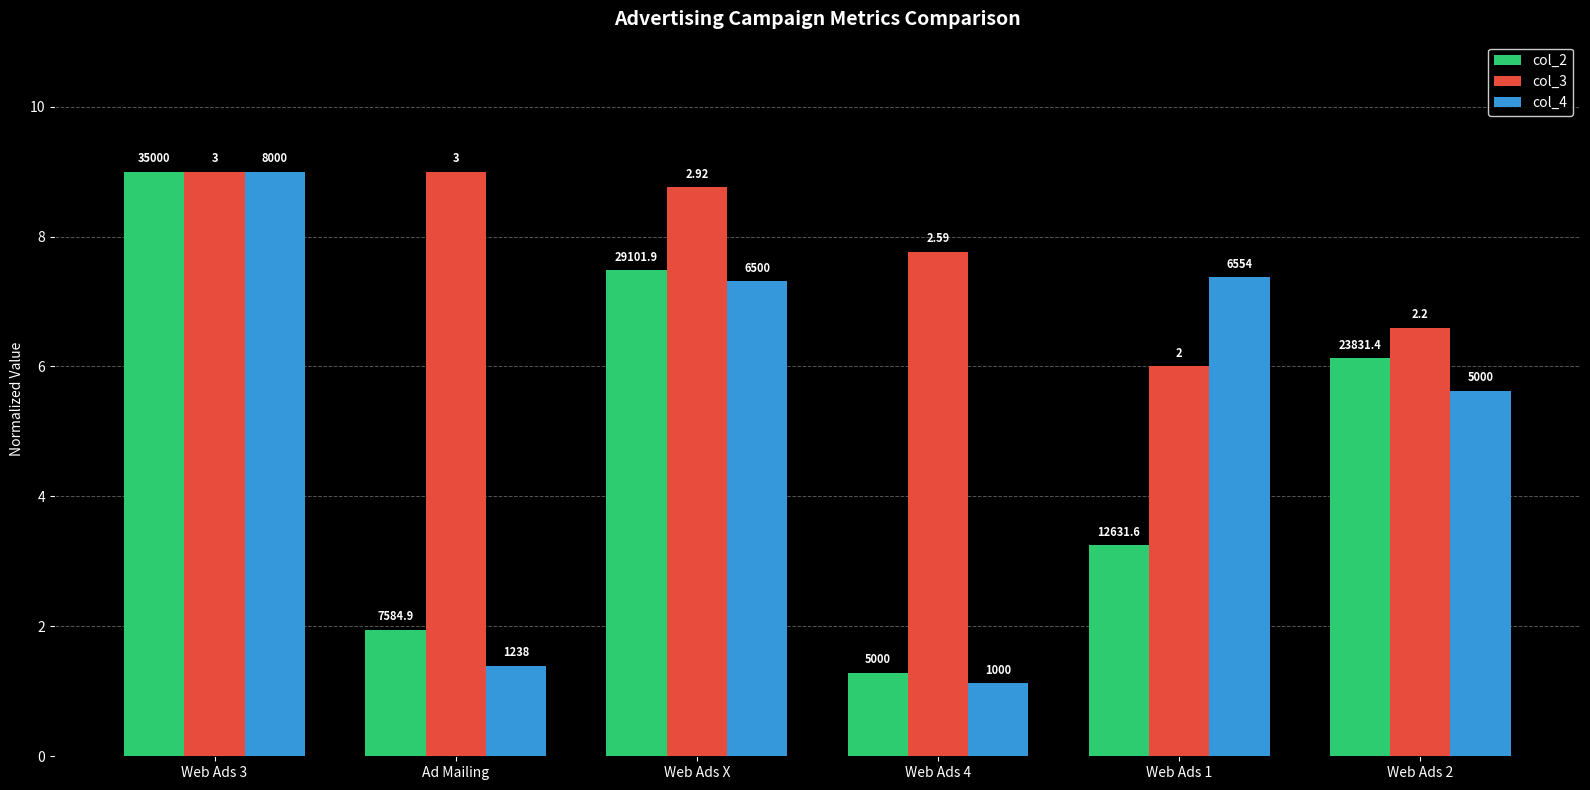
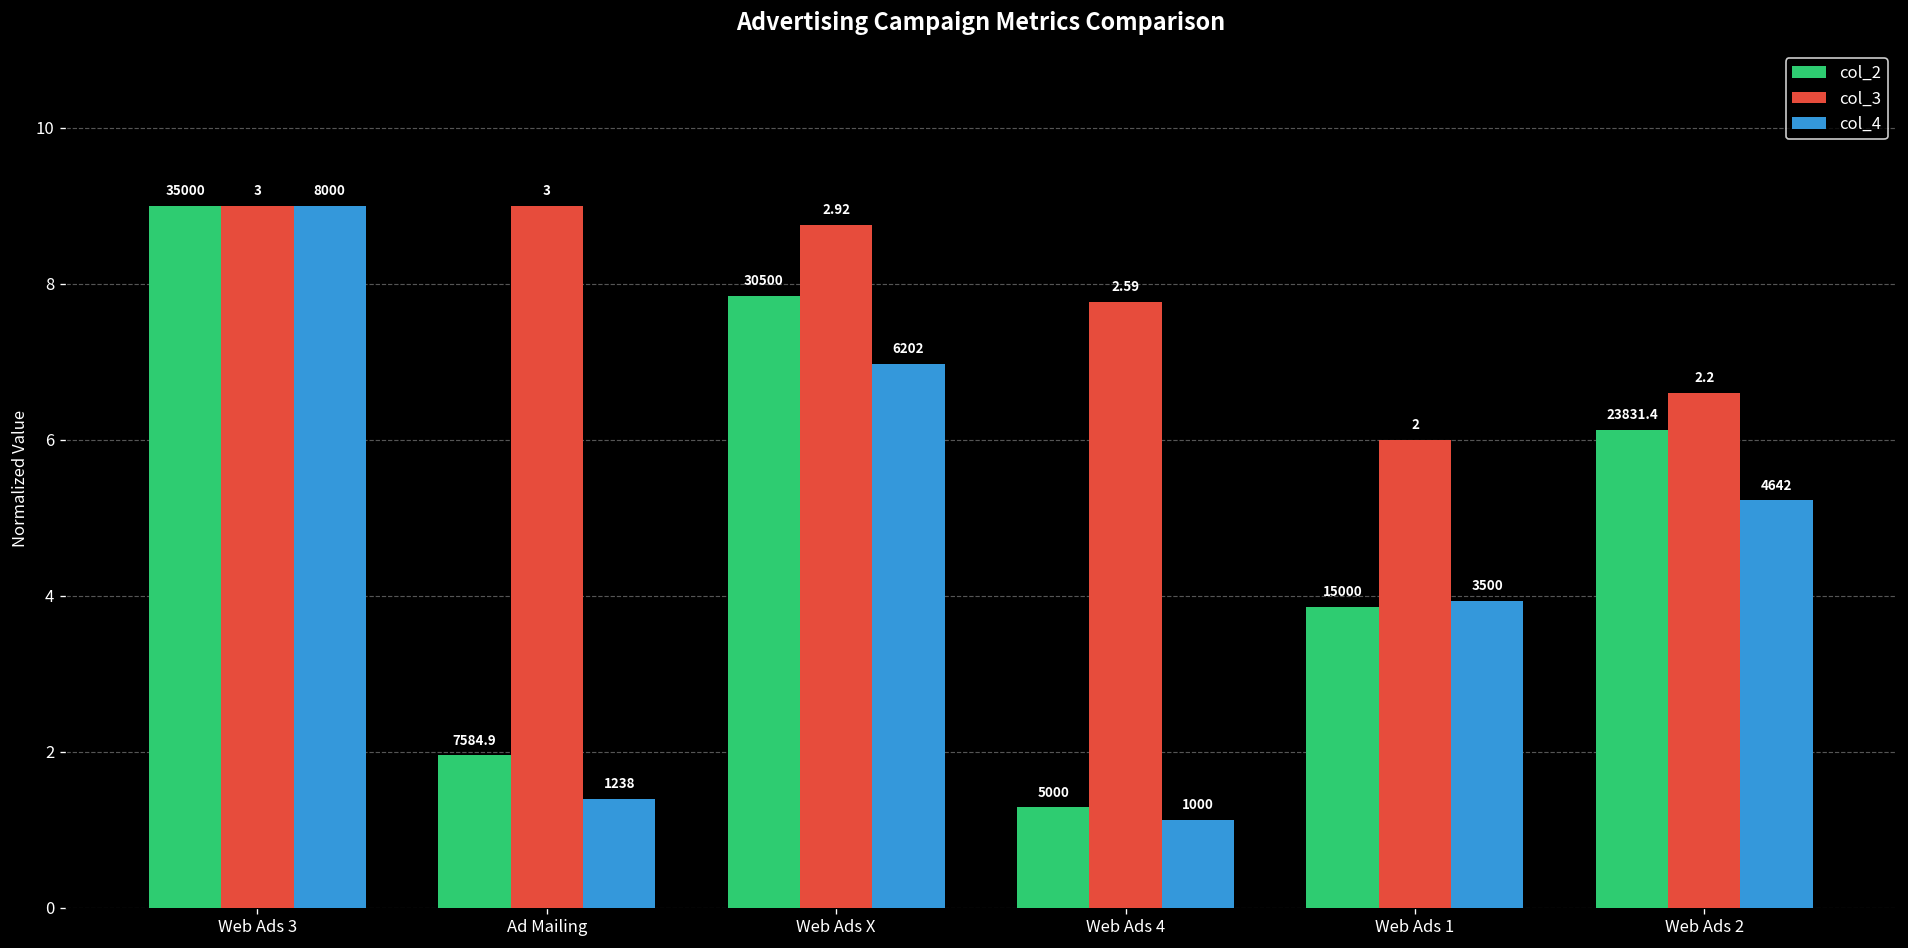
  {
    "col_2": {
-     "Web Ads X": 29101.9,
-     "Web Ads 1": 12631.6
+     "Web Ads X": 30500,
+     "Web Ads 1": 15000
    },
    "col_4": {
-     "Web Ads X": 6500,
-     "Web Ads 1": 6554,
-     "Web Ads 2": 5000
+     "Web Ads X": 6202,
+     "Web Ads 1": 3500,
+     "Web Ads 2": 4642
    }
  }
